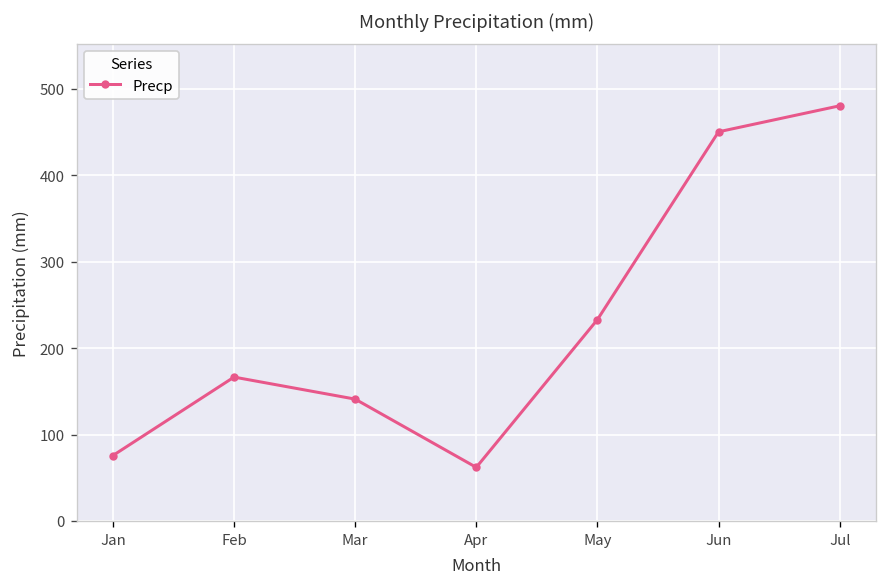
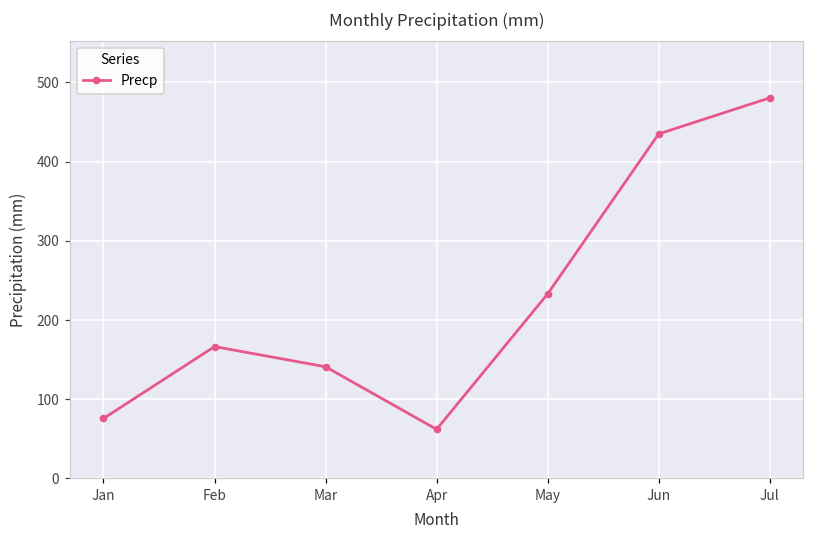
  {
    "Jan": 80,
    "Feb": 170,
    "Mar": 140,
    "Apr": 60,
    "May": 230,
-   "Jun": 450,
+   "Jun": 440,
    "Jul": 480
  }
